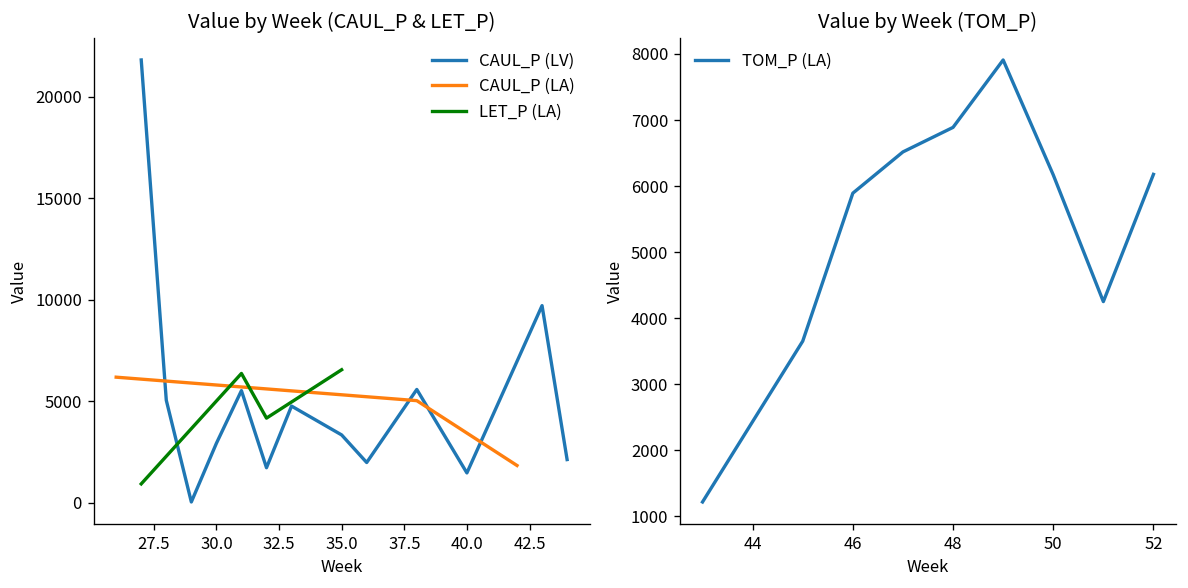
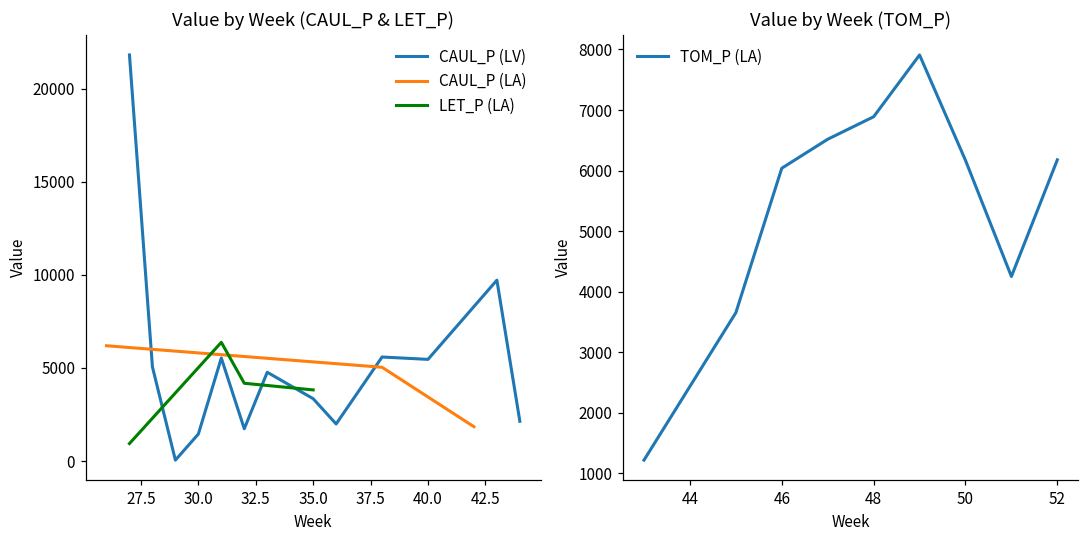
  {
    "Value by Week (CAUL_P & LET_P)": {
      "CAUL_P (LV)": {
-       "30.0": 2900,
+       "30.0": 1400,
        "35.0": 3300,
-       "40.0": 1500
+       "40.0": 5500
      },
      "LET_P (LA)": {
-       "35.0": 6600
+       "35.0": 3800
      }
    },
    "Value by Week (TOM_P)": {
      "44": 2400,
-     "46": 5900,
+     "46": 6000,
      "48": 6900,
      "50": 6200,
      "52": 6200
    }
  }
